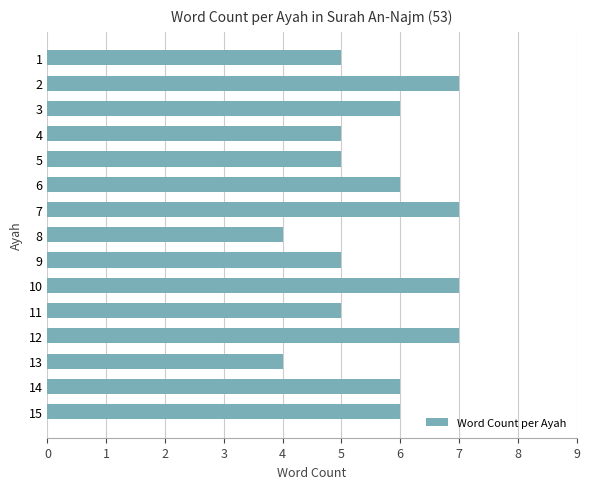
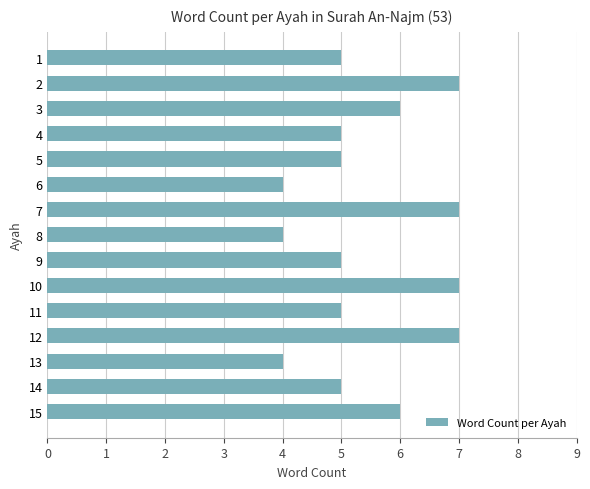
  {
    "1": 5,
    "2": 7,
    "3": 6,
    "4": 5,
    "5": 5,
-   "6": 6,
+   "6": 4,
    "7": 7,
    "8": 4,
    "9": 5,
    "10": 7,
    "11": 5,
    "12": 7,
    "13": 4,
-   "14": 6,
+   "14": 5,
    "15": 6
  }
